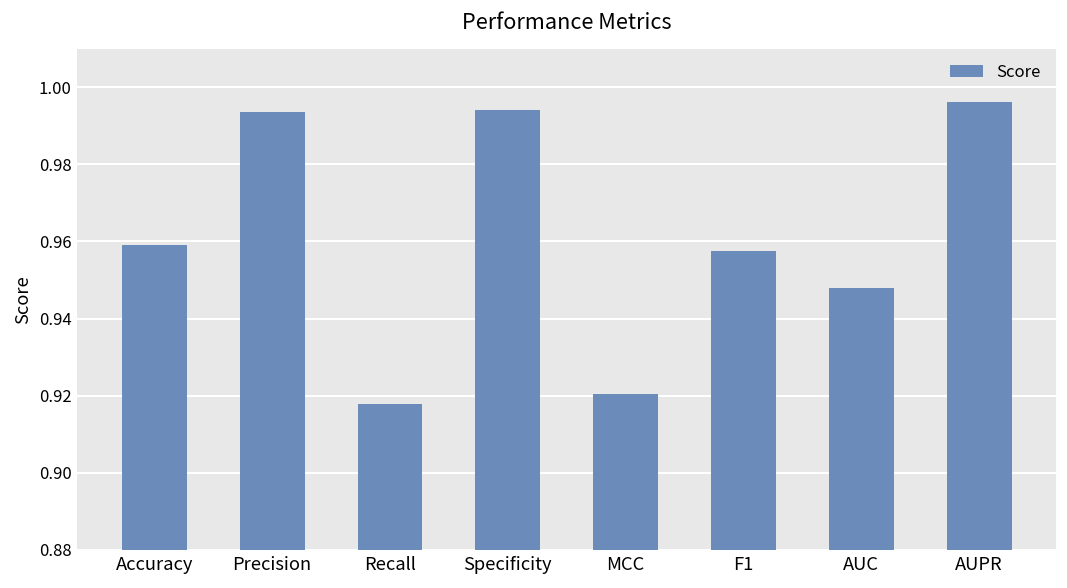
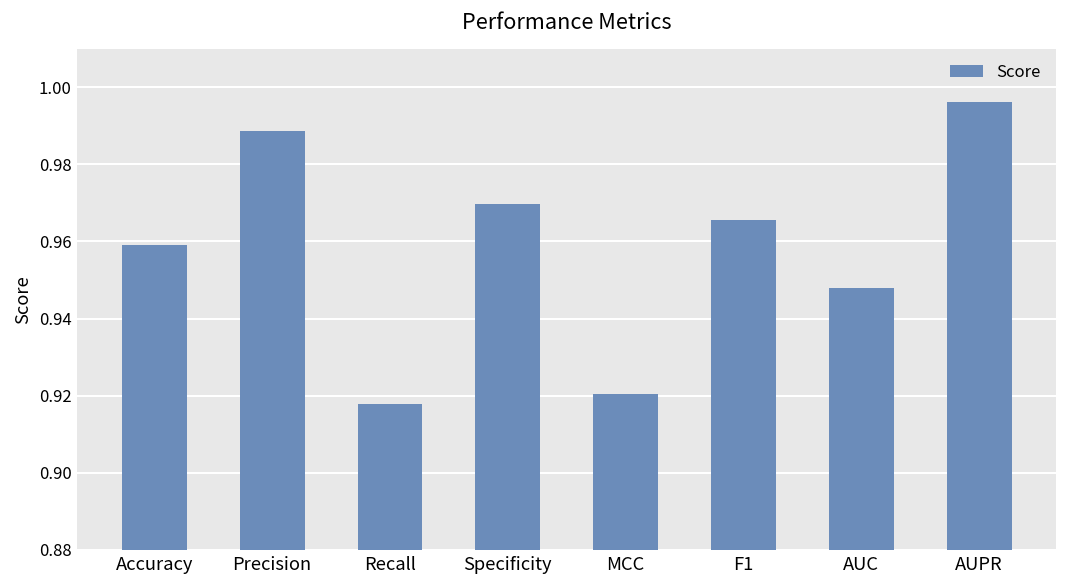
  {
    "Accuracy": 0.959,
-   "Precision": 0.994,
+   "Precision": 0.989,
    "Recall": 0.918,
-   "Specificity": 0.994,
+   "Specificity": 0.970,
    "MCC": 0.921,
-   "F1": 0.958,
+   "F1": 0.966,
    "AUC": 0.948,
    "AUPR": 0.996
  }
